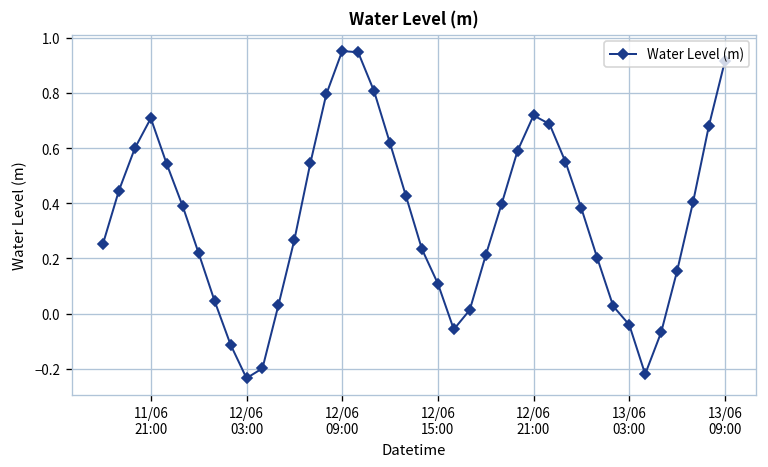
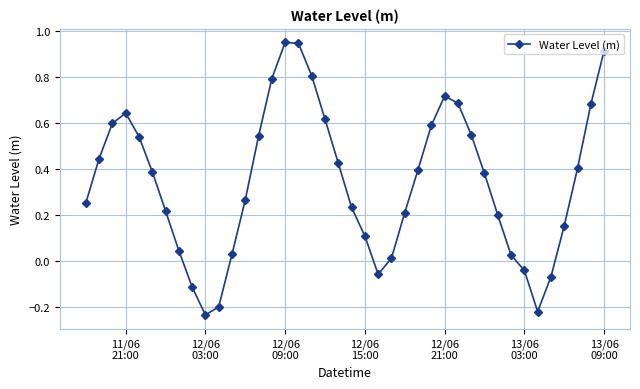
  {
-   "11/06 21:00": 0.71,
+   "11/06 21:00": 0.64,
    "12/06 03:00": -0.23,
    "12/06 09:00": 0.95,
    "12/06 15:00": 0.11,
    "12/06 21:00": 0.72,
    "13/06 03:00": -0.04
  }
